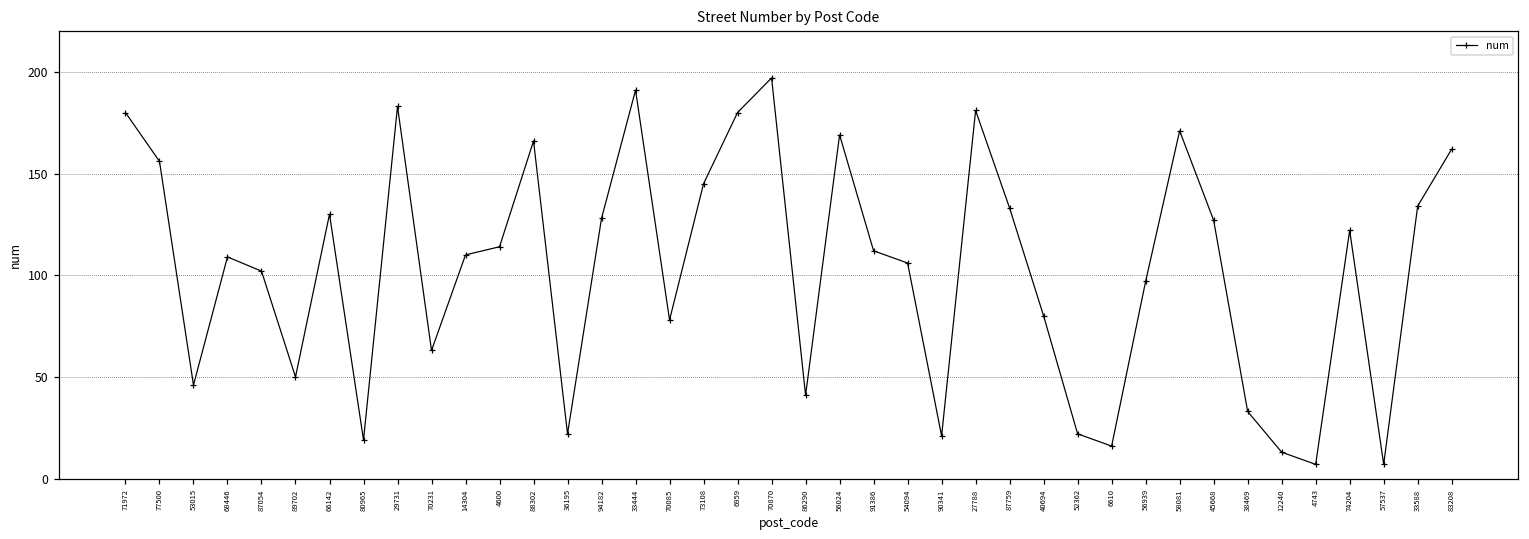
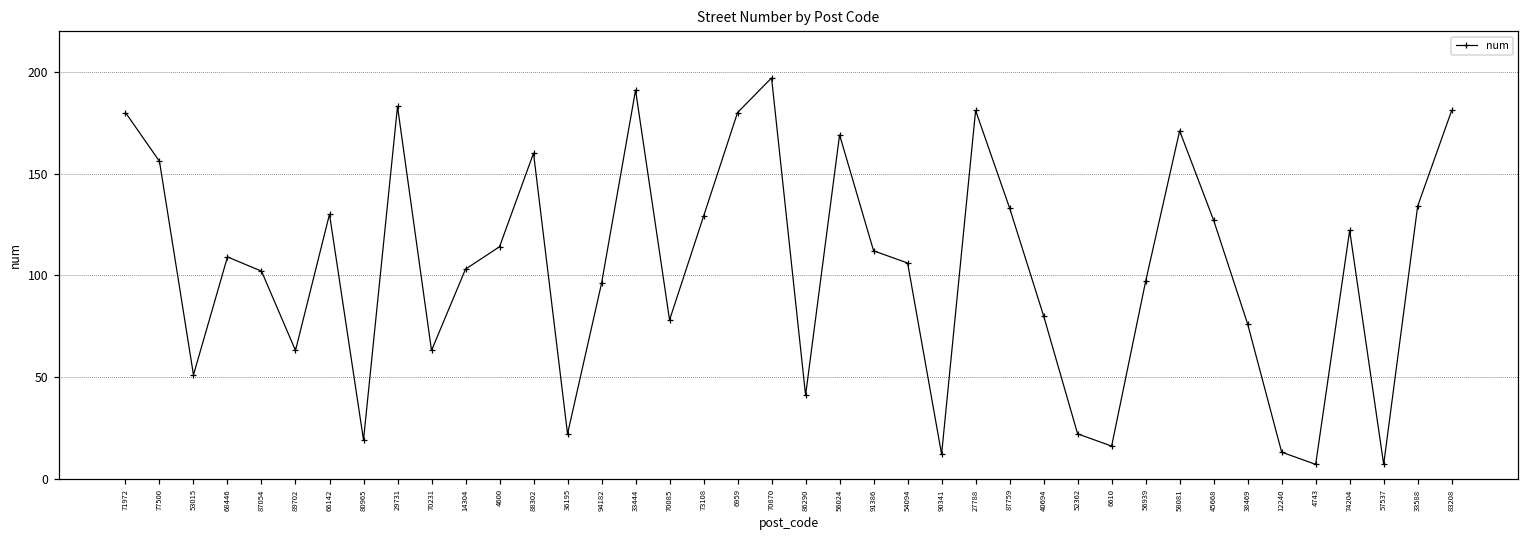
  {
    "71972": 180,
    "77500": 156,
-   "53015": 46,
+   "53015": 51,
    "68446": 109,
    "87054": 102,
-   "89702": 50,
+   "89702": 63,
    "66142": 130,
    "80965": 19,
    "29731": 183,
    "70231": 63,
-   "14304": 110,
+   "14304": 103,
    "4600": 114,
-   "88302": 166,
+   "88302": 160,
    "36195": 22,
-   "94182": 128,
+   "94182": 96,
    "33444": 191,
    "70085": 78,
-   "73108": 145,
+   "73108": 129,
    "6959": 180,
    "70870": 197,
    "86290": 41,
    "56024": 169,
    "91386": 112,
    "54094": 106,
-   "90341": 21,
+   "90341": 12,
    "27788": 181,
    "87759": 133,
    "40694": 80,
    "52362": 22,
    "6610": 16,
    "56939": 97,
    "58081": 171,
    "45668": 127,
-   "38469": 33,
+   "38469": 76,
    "12240": 13,
    "4743": 7,
    "74204": 122,
    "57537": 7,
    "33588": 134,
-   "83208": 162
+   "83208": 181
  }
